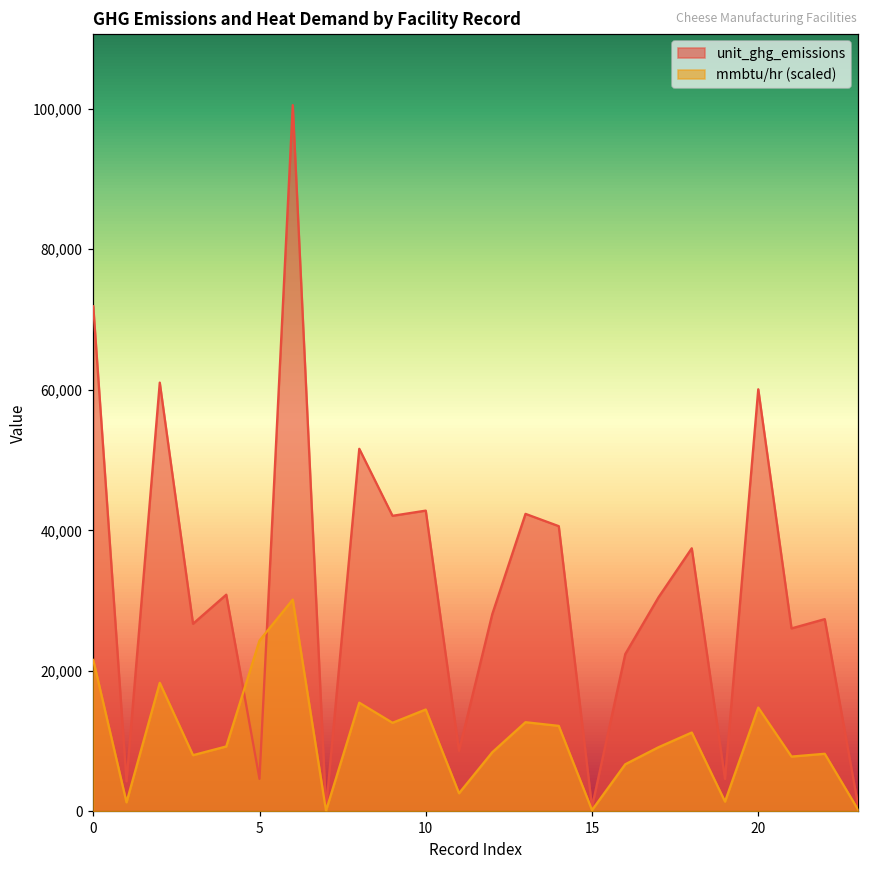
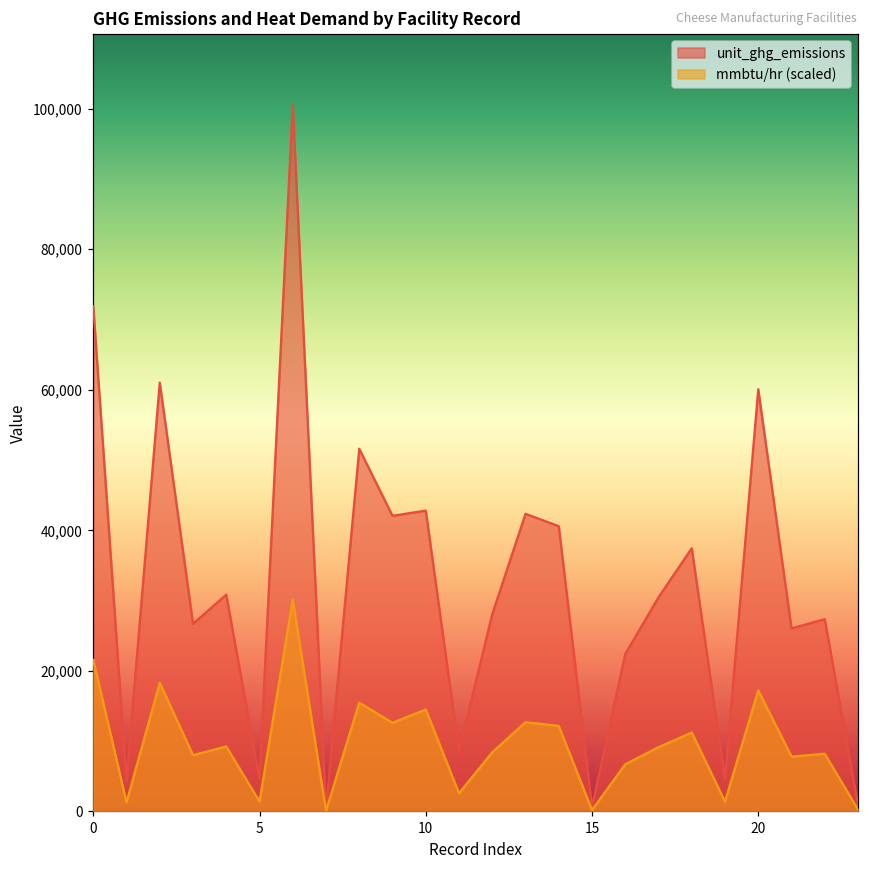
  {
    "unit_ghg_emissions": {
      "0": "72,000",
      "5": "5,000",
      "10": "43,000",
      "15": "1,000",
      "20": "60,000"
    },
    "mmbtu/hr (scaled)": {
      "0": "22,000",
-     "5": "24,000",
+     "5": "1,000",
      "10": "15,000",
      "15": "0",
-     "20": "15,000"
+     "20": "17,000"
    }
  }
